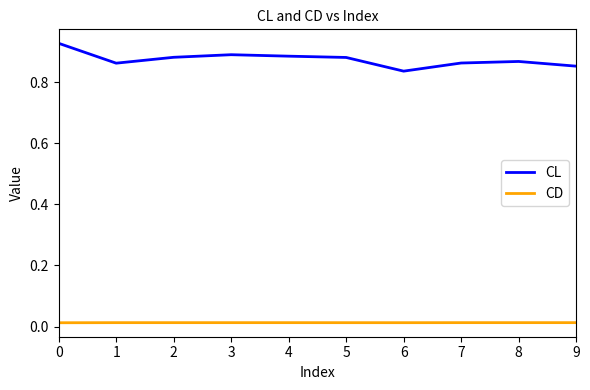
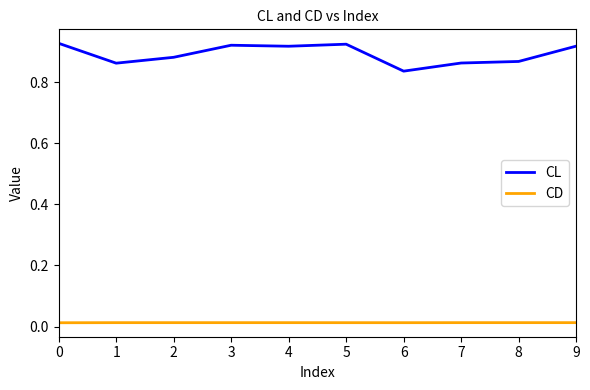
  {
    "CL": {
      "0": 0.93,
      "1": 0.86,
      "2": 0.88,
-     "3": 0.89,
-     "4": 0.88,
-     "5": 0.88,
+     "3": 0.92,
+     "4": 0.92,
+     "5": 0.92,
      "6": 0.84,
      "7": 0.86,
      "8": 0.87,
-     "9": 0.85
+     "9": 0.92
    },
    "CD": {
      "0": 0.01,
      "1": 0.01,
      "2": 0.01,
      "3": 0.01,
      "4": 0.01,
      "5": 0.01,
      "6": 0.01,
      "7": 0.01,
      "8": 0.01,
      "9": 0.01
    }
  }
